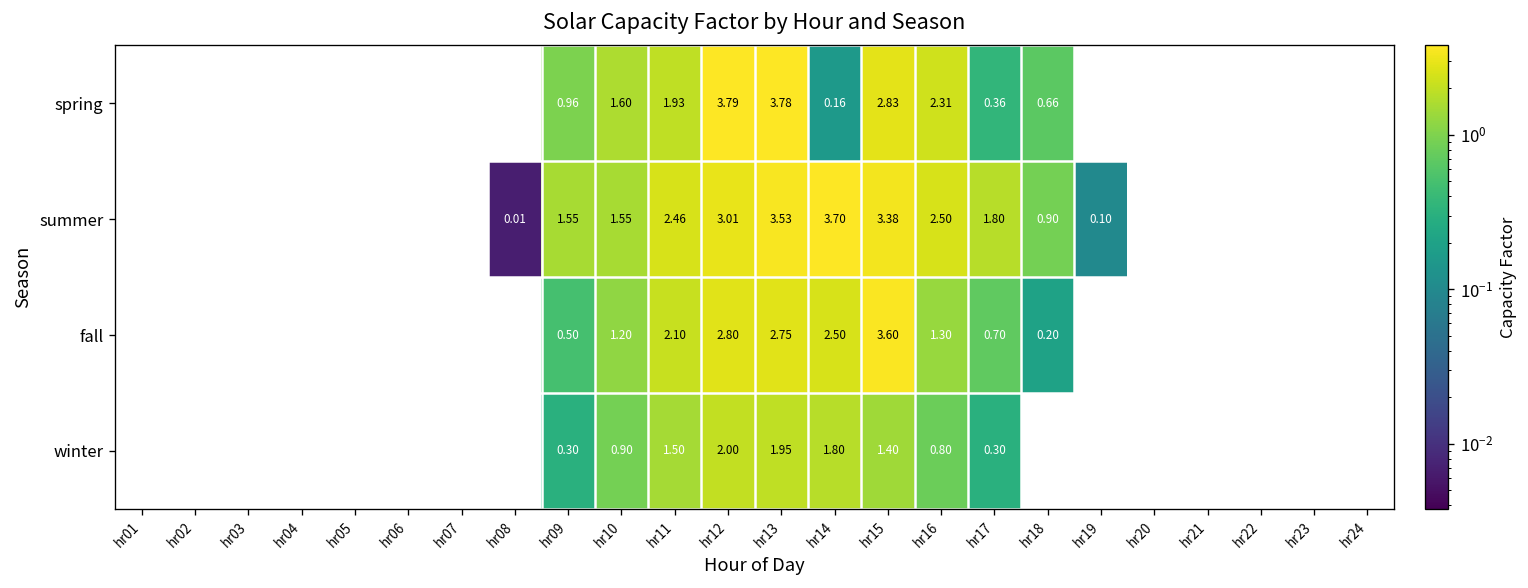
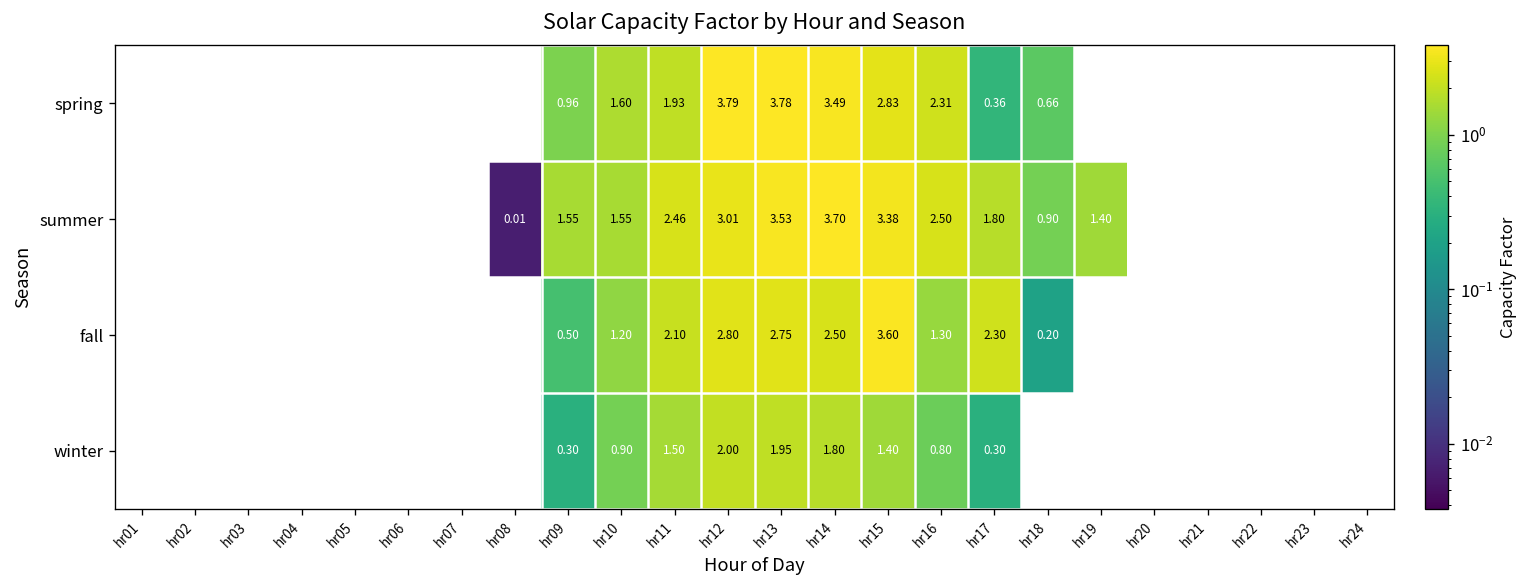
  {
    "spring": {
      "hr09": 0.96,
      "hr10": 1.60,
      "hr11": 1.93,
      "hr12": 3.79,
      "hr13": 3.78,
-     "hr14": 0.16,
+     "hr14": 3.49,
      "hr15": 2.83,
      "hr16": 2.31,
      "hr17": 0.36,
      "hr18": 0.66
    },
    "summer": {
      "hr08": 0.01,
      "hr09": 1.55,
      "hr10": 1.55,
      "hr11": 2.46,
      "hr12": 3.01,
      "hr13": 3.53,
      "hr14": 3.70,
      "hr15": 3.38,
      "hr16": 2.50,
      "hr17": 1.80,
      "hr18": 0.90,
-     "hr19": 0.10
+     "hr19": 1.40
    },
    "fall": {
      "hr09": 0.50,
      "hr10": 1.20,
      "hr11": 2.10,
      "hr12": 2.80,
      "hr13": 2.75,
      "hr14": 2.50,
      "hr15": 3.60,
      "hr16": 1.30,
-     "hr17": 0.70,
+     "hr17": 2.30,
      "hr18": 0.20
    },
    "winter": {
      "hr09": 0.30,
      "hr10": 0.90,
      "hr11": 1.50,
      "hr12": 2.00,
      "hr13": 1.95,
      "hr14": 1.80,
      "hr15": 1.40,
      "hr16": 0.80,
      "hr17": 0.30
    }
  }
